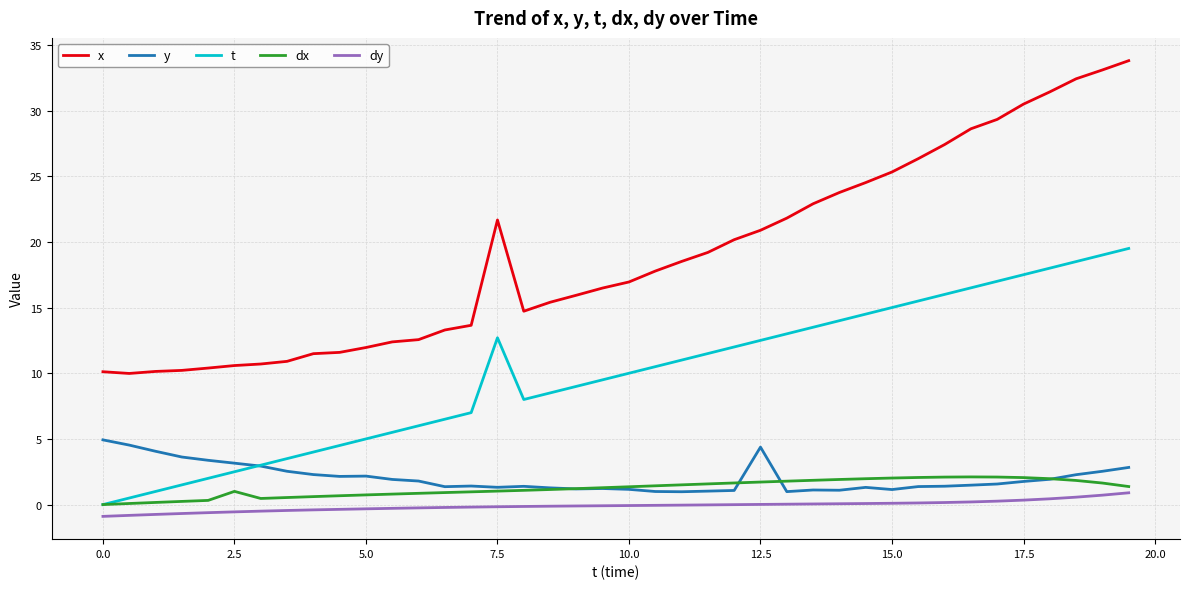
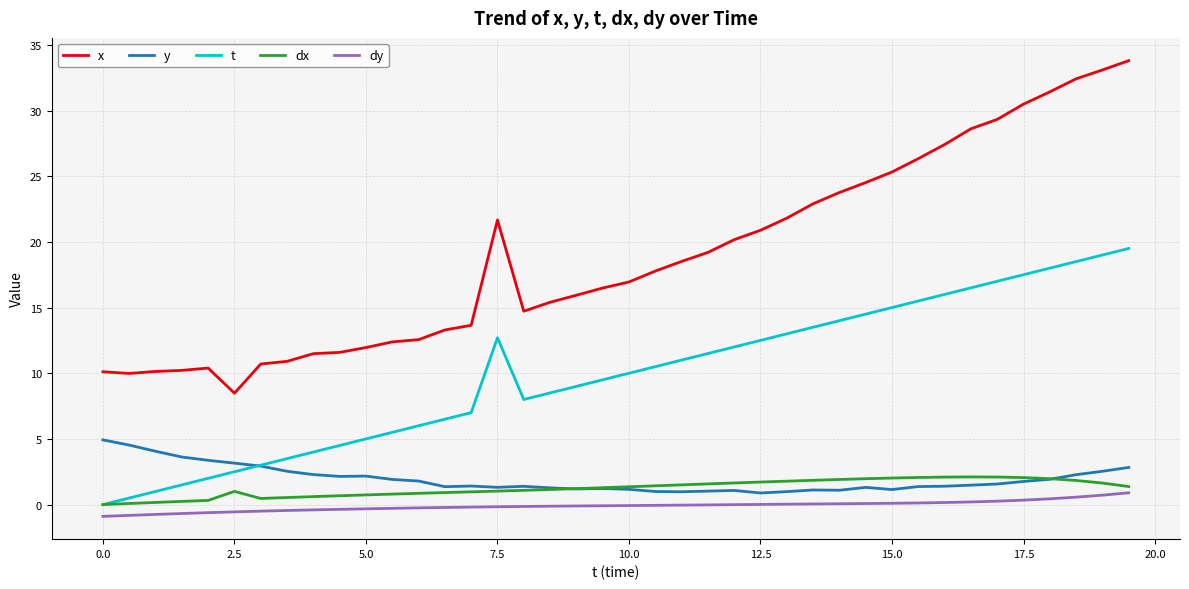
  {
    "x": {
      "0.0": 10.1,
-     "2.5": 10.6,
+     "2.5": 8.5,
      "5.0": 12.0,
      "7.5": 21.7,
      "10.0": 16.9,
      "12.5": 20.9,
      "15.0": 25.3,
      "17.5": 30.5
    },
    "y": {
      "0.0": 4.9,
      "2.5": 3.2,
      "5.0": 2.2,
      "7.5": 1.3,
      "10.0": 1.2,
-     "12.5": 4.4,
+     "12.5": 0.9,
      "15.0": 1.1,
      "17.5": 1.8
    },
    "t": {
      "2.5": 2.5,
      "5.0": 5.0,
      "7.5": 12.7,
      "10.0": 10.0,
      "12.5": 12.5,
      "15.0": 15.0,
      "17.5": 17.5
    },
    "dx": {
      "2.5": 1.0,
      "5.0": 0.7,
      "7.5": 1.0,
      "10.0": 1.4,
      "12.5": 1.7,
      "15.0": 2.0,
      "17.5": 2.1
    },
    "dy": {
      "0.0": -0.9,
      "2.5": -0.6,
      "5.0": -0.3,
      "7.5": -0.2,
      "10.0": -0.1,
      "12.5": 0.0,
      "15.0": 0.1,
      "17.5": 0.3
    }
  }
